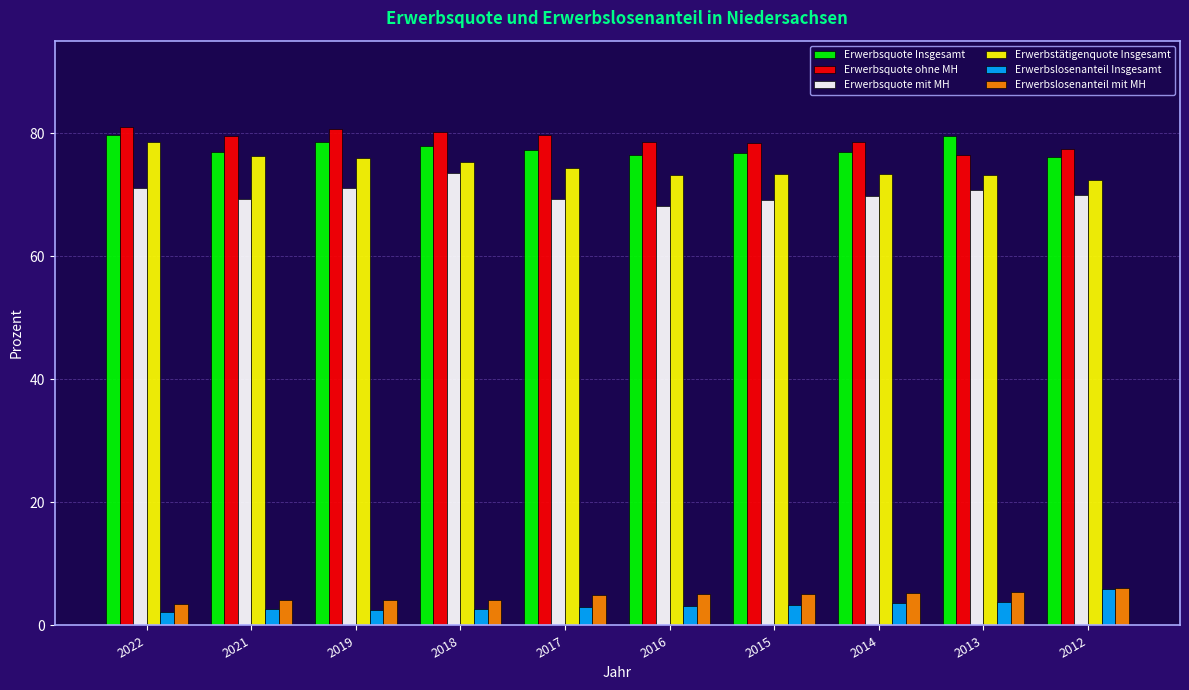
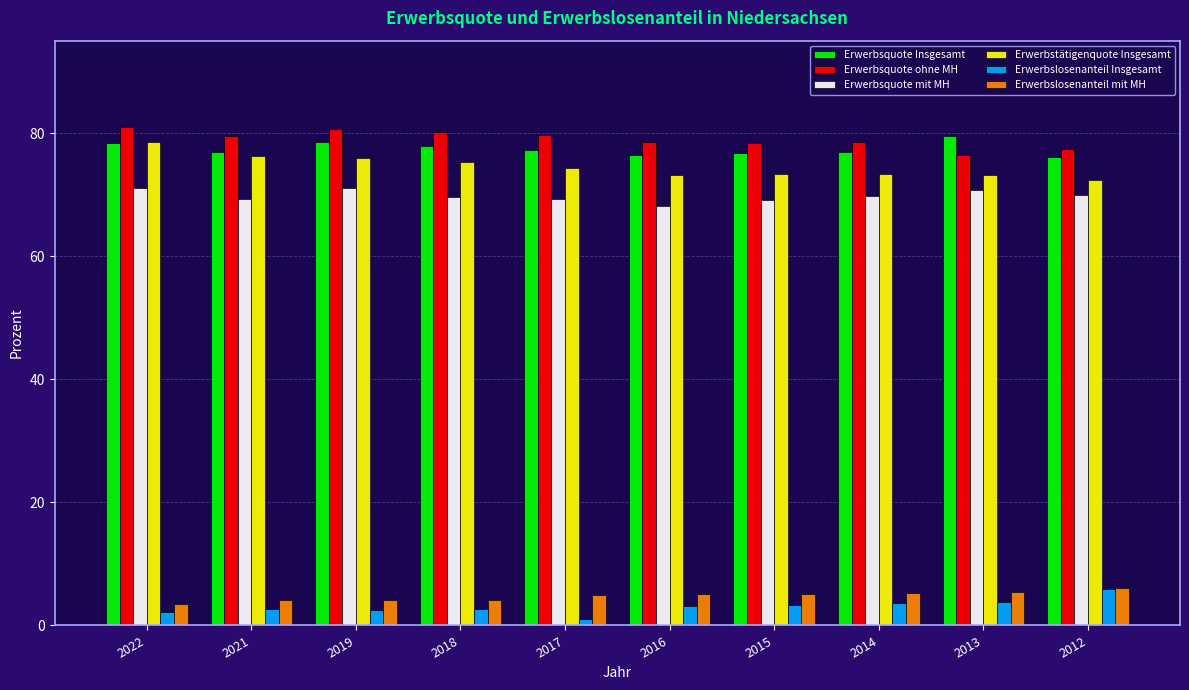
  {
    "Erwerbsquote Insgesamt": {
-     "2022": 80,
+     "2022": 78,
      "2021": 77,
      "2019": 78,
      "2018": 78,
      "2017": 77,
      "2016": 76,
      "2015": 77,
      "2014": 77,
      "2013": 79,
      "2012": 76
    },
    "Erwerbsquote ohne MH": {
      "2022": 81,
      "2021": 79,
      "2019": 81,
      "2018": 80,
      "2017": 80,
      "2016": 78,
      "2015": 78,
      "2014": 79,
      "2013": 76,
      "2012": 77
    },
    "Erwerbsquote mit MH": {
      "2022": 71,
      "2021": 69,
      "2019": 71,
-     "2018": 74,
+     "2018": 70,
      "2017": 69,
      "2016": 68,
      "2015": 69,
      "2014": 70,
      "2013": 71,
      "2012": 70
    },
    "Erwerbstätigenquote Insgesamt": {
      "2022": 79,
      "2021": 76,
      "2019": 76,
      "2018": 75,
      "2017": 74,
      "2016": 73,
      "2015": 73,
      "2014": 73,
      "2013": 73,
      "2012": 72
    },
    "Erwerbslosenanteil Insgesamt": {
      "2022": 2,
      "2021": 3,
      "2019": 2,
      "2018": 3,
-     "2017": 3,
+     "2017": 1,
      "2016": 3,
      "2015": 3,
      "2014": 4,
      "2013": 4,
      "2012": 6
    },
    "Erwerbslosenanteil mit MH": {
      "2022": 3,
      "2021": 4,
      "2019": 4,
      "2018": 4,
      "2017": 5,
      "2016": 5,
      "2015": 5,
      "2014": 5,
      "2013": 5,
      "2012": 6
    }
  }
